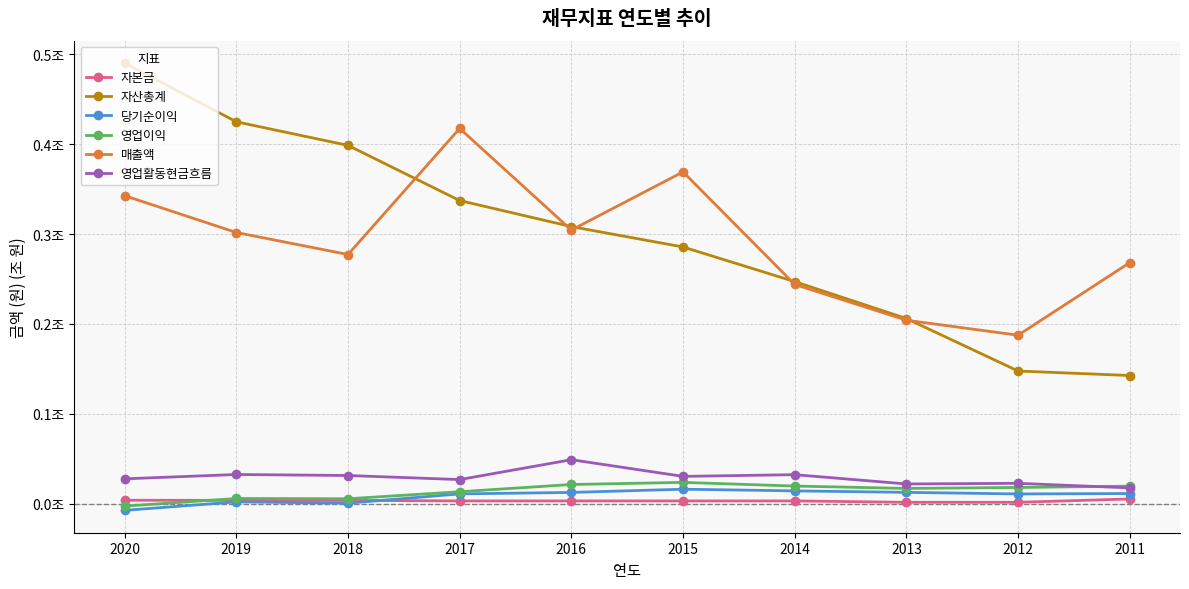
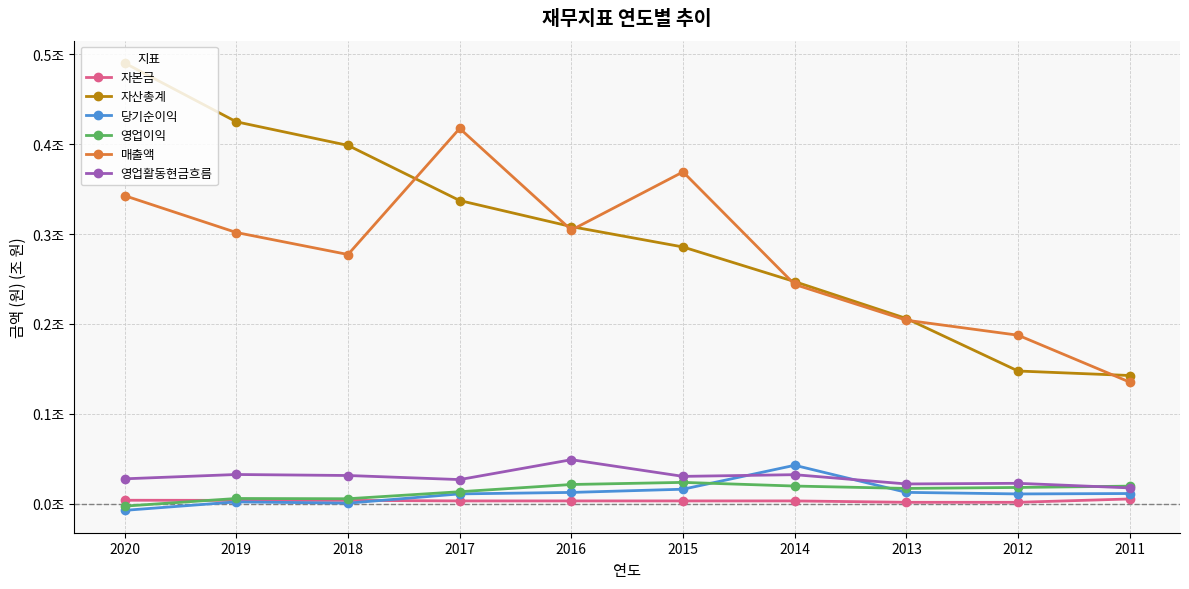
  {
    "자본금": {
      "2020": "0.00조",
      "2017": "0.00조",
      "2016": "0.00조",
      "2015": "0.00조",
      "2014": "0.00조",
      "2013": "0.00조",
      "2012": "0.00조",
      "2011": "0.01조"
    },
    "자산총계": {
      "2019": "0.42조",
      "2018": "0.40조",
      "2017": "0.34조",
      "2016": "0.31조",
      "2015": "0.29조",
      "2014": "0.25조",
      "2012": "0.15조",
      "2011": "0.14조"
    },
    "당기순이익": {
      "2020": "-0.01조",
      "2018": "0.00조",
      "2016": "0.01조",
      "2015": "0.02조",
-     "2014": "0.01조",
+     "2014": "0.04조",
      "2013": "0.01조",
      "2012": "0.01조",
      "2011": "0.01조"
    },
    "영업이익": {
      "2020": "0.00조",
      "2016": "0.02조",
      "2015": "0.02조",
      "2014": "0.02조",
      "2013": "0.02조",
      "2012": "0.02조"
    },
    "매출액": {
      "2020": "0.34조",
      "2019": "0.30조",
      "2018": "0.28조",
      "2017": "0.42조",
      "2016": "0.30조",
      "2015": "0.37조",
      "2014": "0.24조",
      "2012": "0.19조",
-     "2011": "0.27조"
+     "2011": "0.14조"
    },
    "영업활동현금흐름": {
      "2020": "0.03조",
      "2019": "0.03조",
      "2018": "0.03조",
      "2017": "0.03조",
      "2016": "0.05조",
      "2015": "0.03조",
      "2014": "0.03조",
      "2013": "0.02조",
      "2012": "0.02조"
    }
  }
